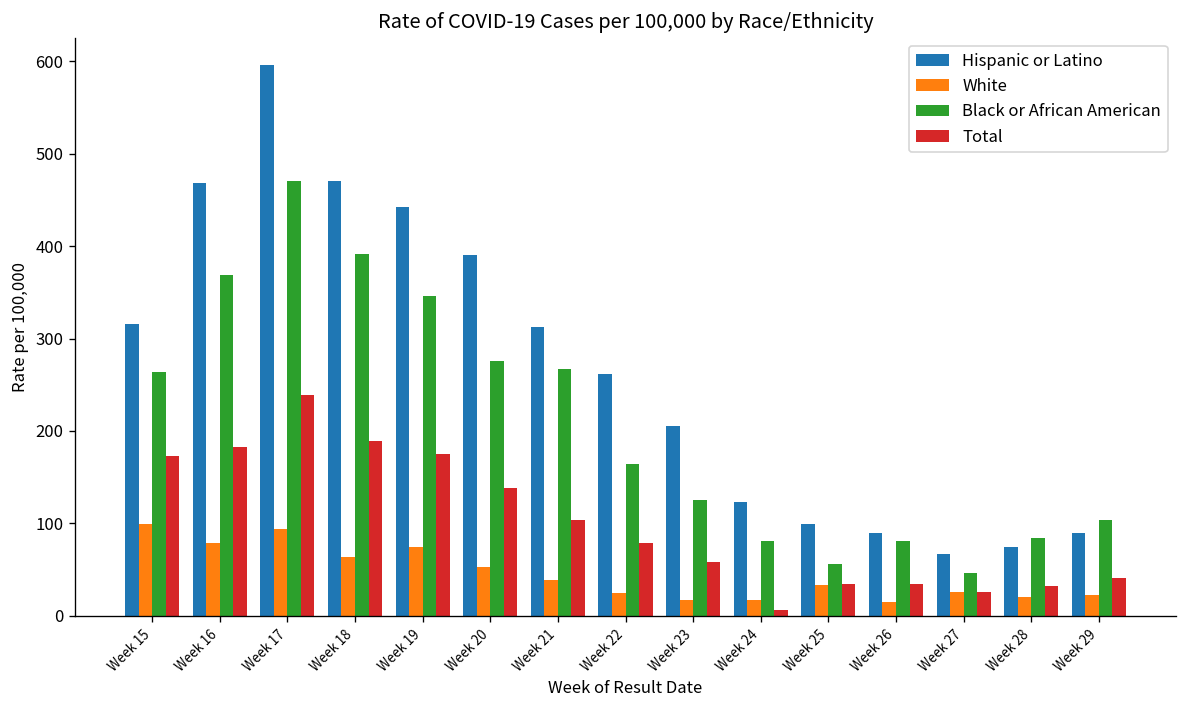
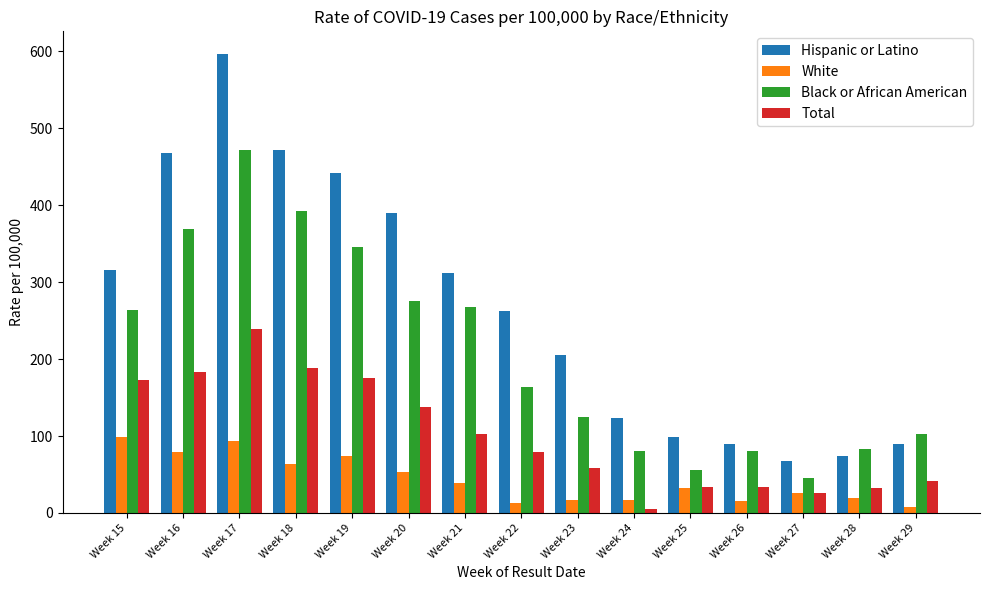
  {
    "Hispanic or Latino": {
      "Week 15": 320,
      "Week 16": 470,
      "Week 17": 600,
      "Week 18": 470,
      "Week 19": 440,
      "Week 20": 390,
      "Week 21": 310,
      "Week 22": 260,
      "Week 23": 210,
      "Week 24": 120,
      "Week 25": 100,
      "Week 26": 90,
      "Week 27": 70,
      "Week 28": 70,
      "Week 29": 90
    },
    "White": {
      "Week 15": 100,
      "Week 16": 80,
      "Week 17": 90,
      "Week 18": 60,
      "Week 19": 70,
      "Week 20": 50,
      "Week 21": 40,
-     "Week 22": 20,
+     "Week 22": 10,
      "Week 23": 20,
      "Week 24": 20,
      "Week 25": 30,
      "Week 26": 20,
      "Week 27": 30,
      "Week 28": 20,
-     "Week 29": 20
+     "Week 29": 10
    },
    "Black or African American": {
      "Week 15": 260,
      "Week 16": 370,
      "Week 17": 470,
      "Week 18": 390,
      "Week 19": 350,
      "Week 20": 280,
      "Week 21": 270,
      "Week 22": 160,
      "Week 23": 130,
      "Week 24": 80,
      "Week 25": 60,
      "Week 26": 80,
      "Week 27": 50,
      "Week 28": 80,
      "Week 29": 100
    },
    "Total": {
      "Week 15": 170,
      "Week 16": 180,
      "Week 17": 240,
      "Week 18": 190,
      "Week 19": 180,
      "Week 20": 140,
      "Week 21": 100,
      "Week 22": 80,
      "Week 23": 60,
      "Week 24": 10,
      "Week 25": 30,
      "Week 26": 30,
      "Week 27": 30,
      "Week 28": 30,
      "Week 29": 40
    }
  }
